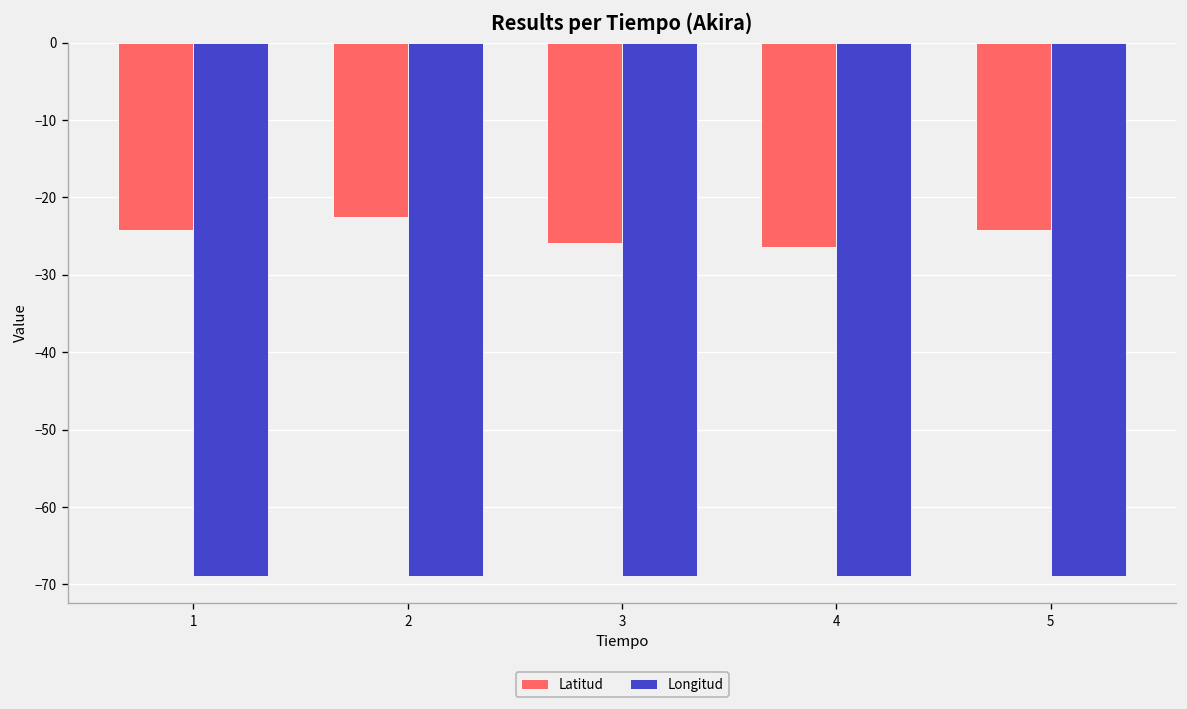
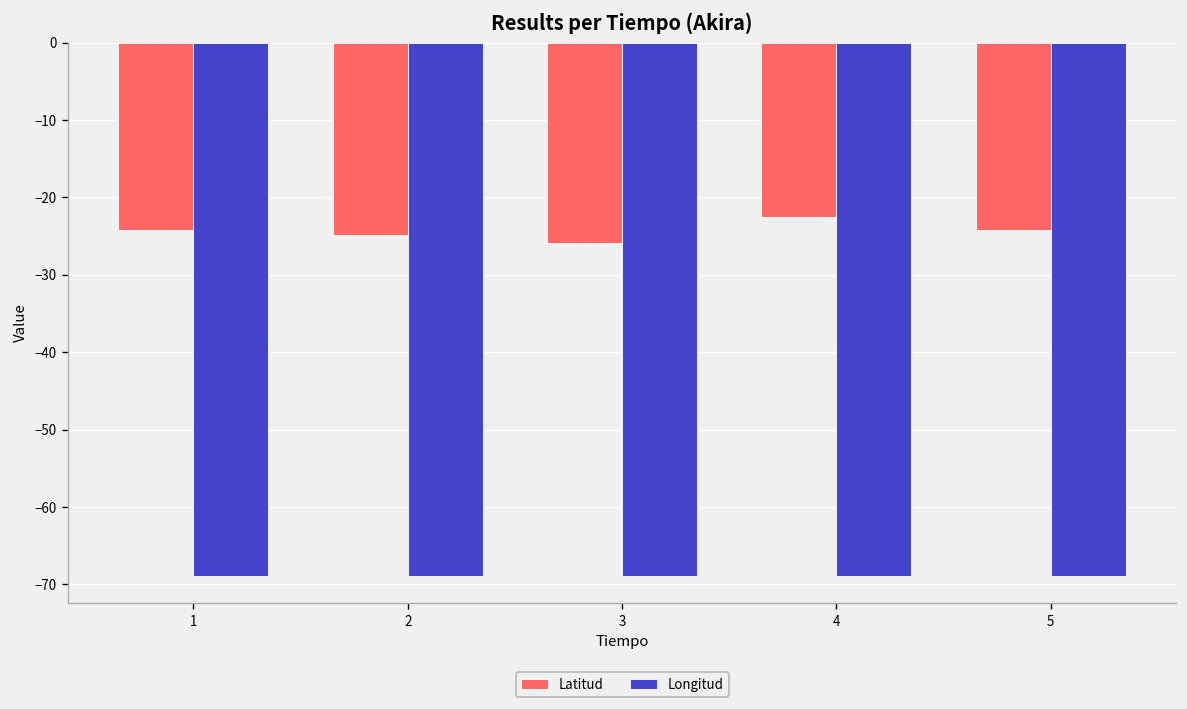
  {
    "Latitud": {
      "1": -24,
-     "2": -22,
+     "2": -25,
      "3": -26,
-     "4": -26,
+     "4": -22,
      "5": -24
    },
    "Longitud": {
      "1": -69,
      "2": -69,
      "3": -69,
      "4": -69,
      "5": -69
    }
  }
